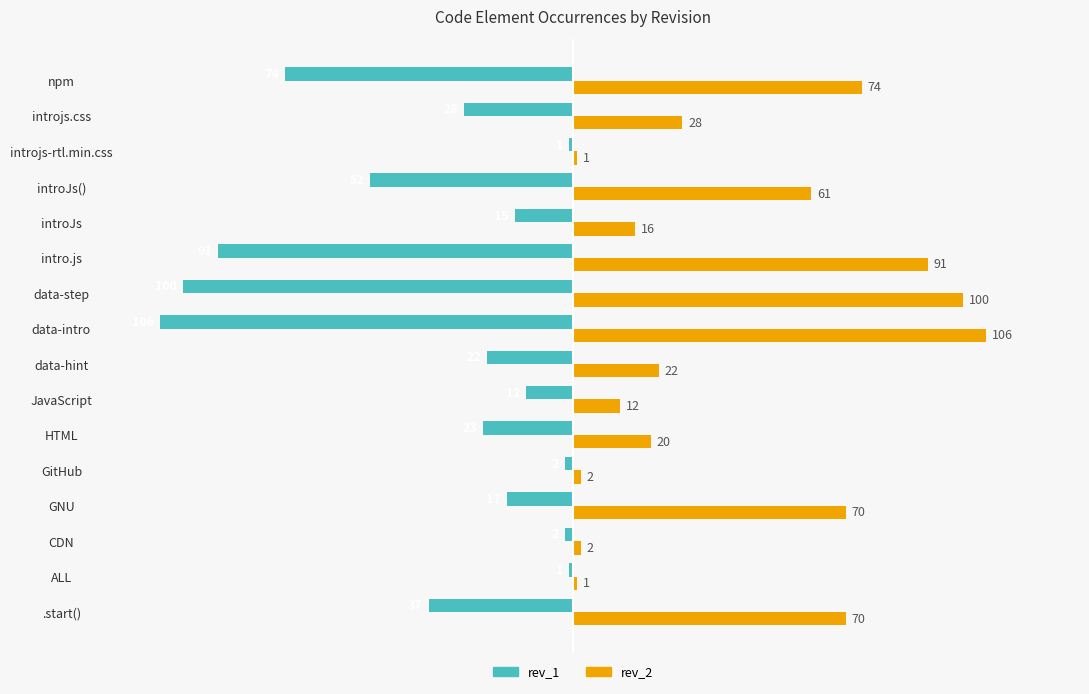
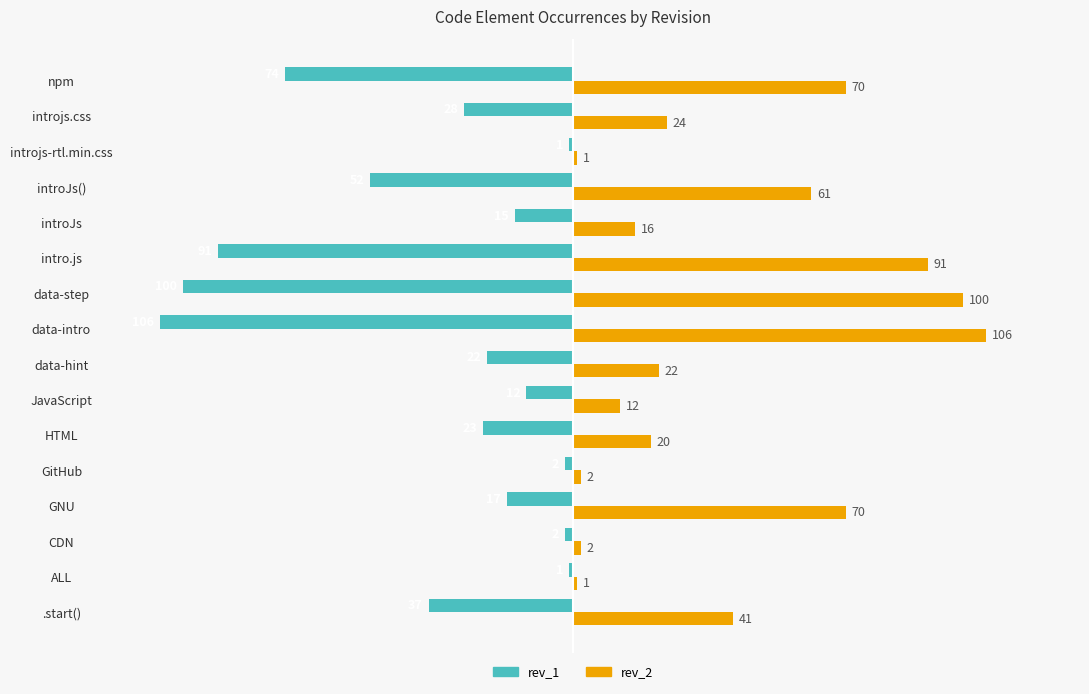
  {
    "rev_2": {
-     "npm": 74,
-     "introjs.css": 28,
+     "npm": 70,
+     "introjs.css": 24,
      "introjs-rtl.min.css": 1,
      "introJs()": 61,
      "introJs": 16,
      "intro.js": 91,
      "data-step": 100,
      "data-intro": 106,
      "data-hint": 22,
      "JavaScript": 12,
      "HTML": 20,
      "GitHub": 2,
      "GNU": 70,
      "CDN": 2,
      "ALL": 1,
-     ".start()": 70
+     ".start()": 41
    }
  }
